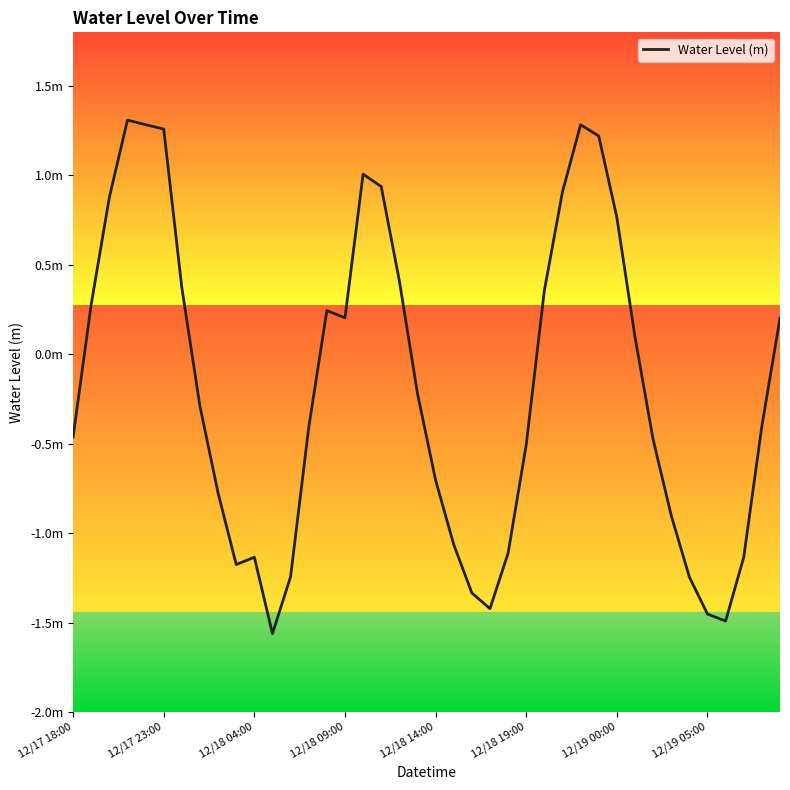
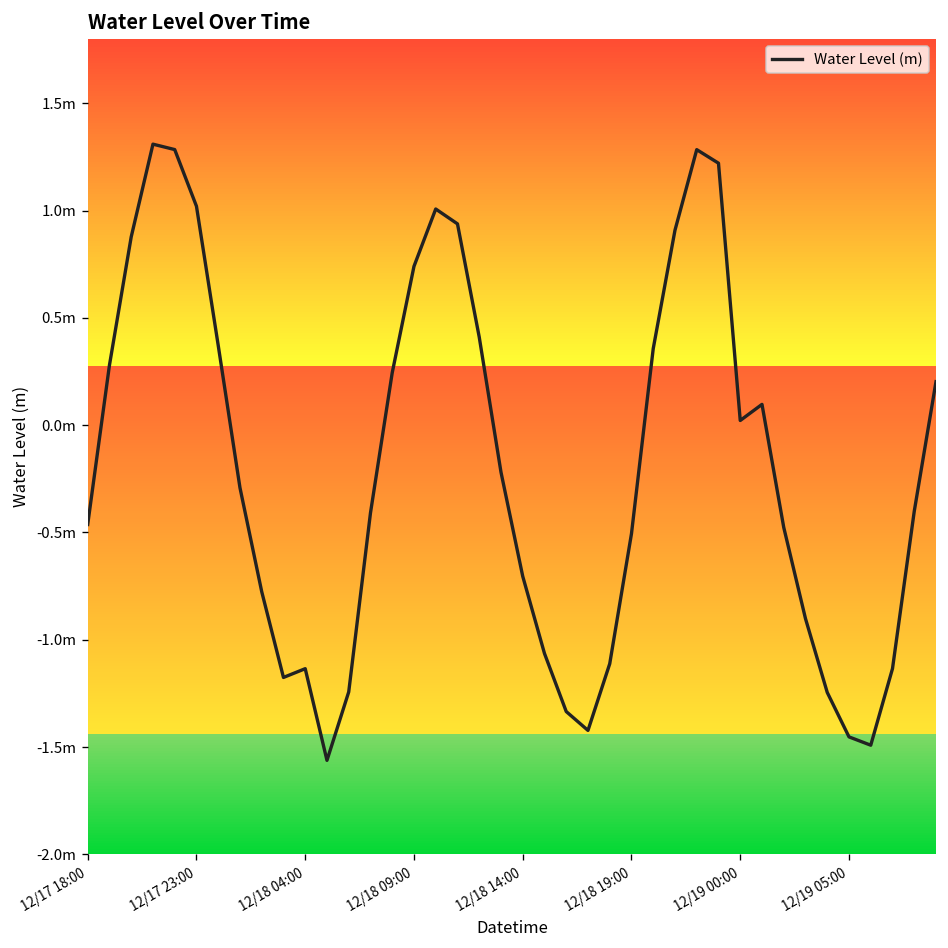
  {
    "Water Level (m)": {
-     "12/17 23:00": "1.26m",
+     "12/17 23:00": "1.02m",
      "12/18 04:00": "-1.13m",
-     "12/18 09:00": "0.20m",
+     "12/18 09:00": "0.74m",
      "12/18 14:00": "-0.70m",
      "12/18 19:00": "-0.51m",
-     "12/19 00:00": "0.77m",
+     "12/19 00:00": "0.02m",
      "12/19 05:00": "-1.45m"
    }
  }
